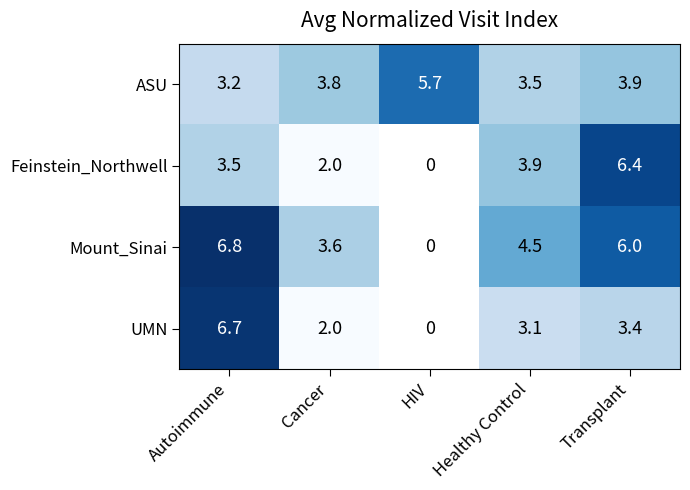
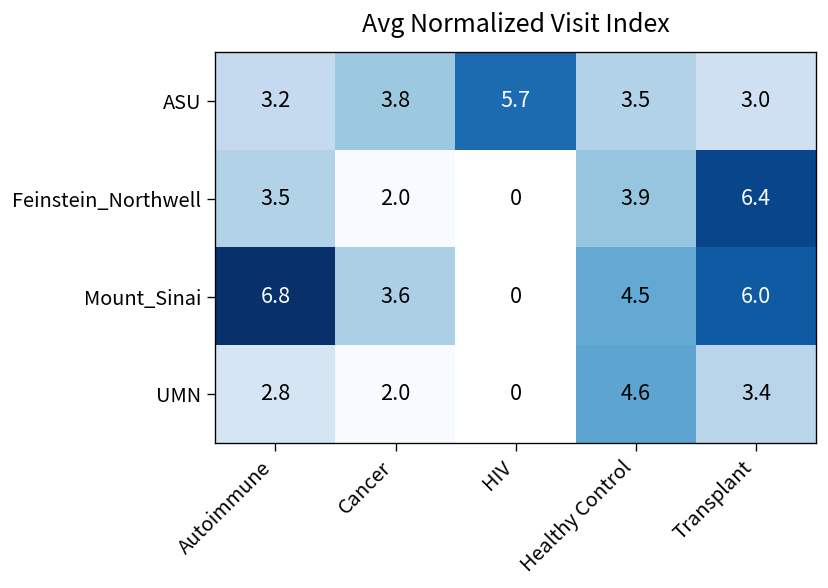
  {
    "ASU": {
      "Autoimmune": 3.2,
      "Cancer": 3.8,
      "HIV": 5.7,
      "Healthy Control": 3.5,
-     "Transplant": 3.9
+     "Transplant": 3.0
    },
    "Feinstein_Northwell": {
      "Autoimmune": 3.5,
      "Cancer": 2.0,
      "Healthy Control": 3.9,
      "Transplant": 6.4
    },
    "Mount_Sinai": {
      "Autoimmune": 6.8,
      "Cancer": 3.6,
      "Healthy Control": 4.5,
      "Transplant": 6.0
    },
    "UMN": {
-     "Autoimmune": 6.7,
+     "Autoimmune": 2.8,
      "Cancer": 2.0,
-     "Healthy Control": 3.1,
+     "Healthy Control": 4.6,
      "Transplant": 3.4
    }
  }
